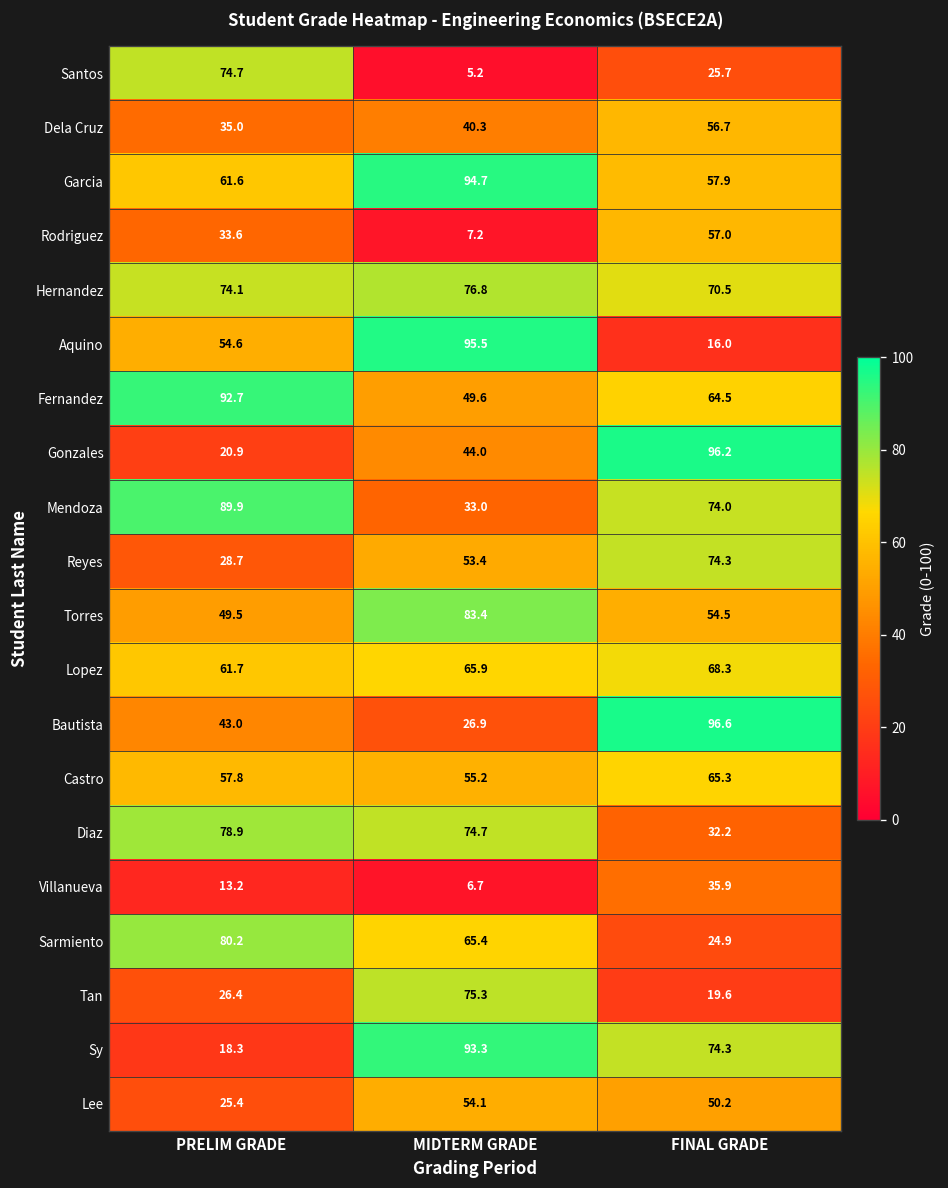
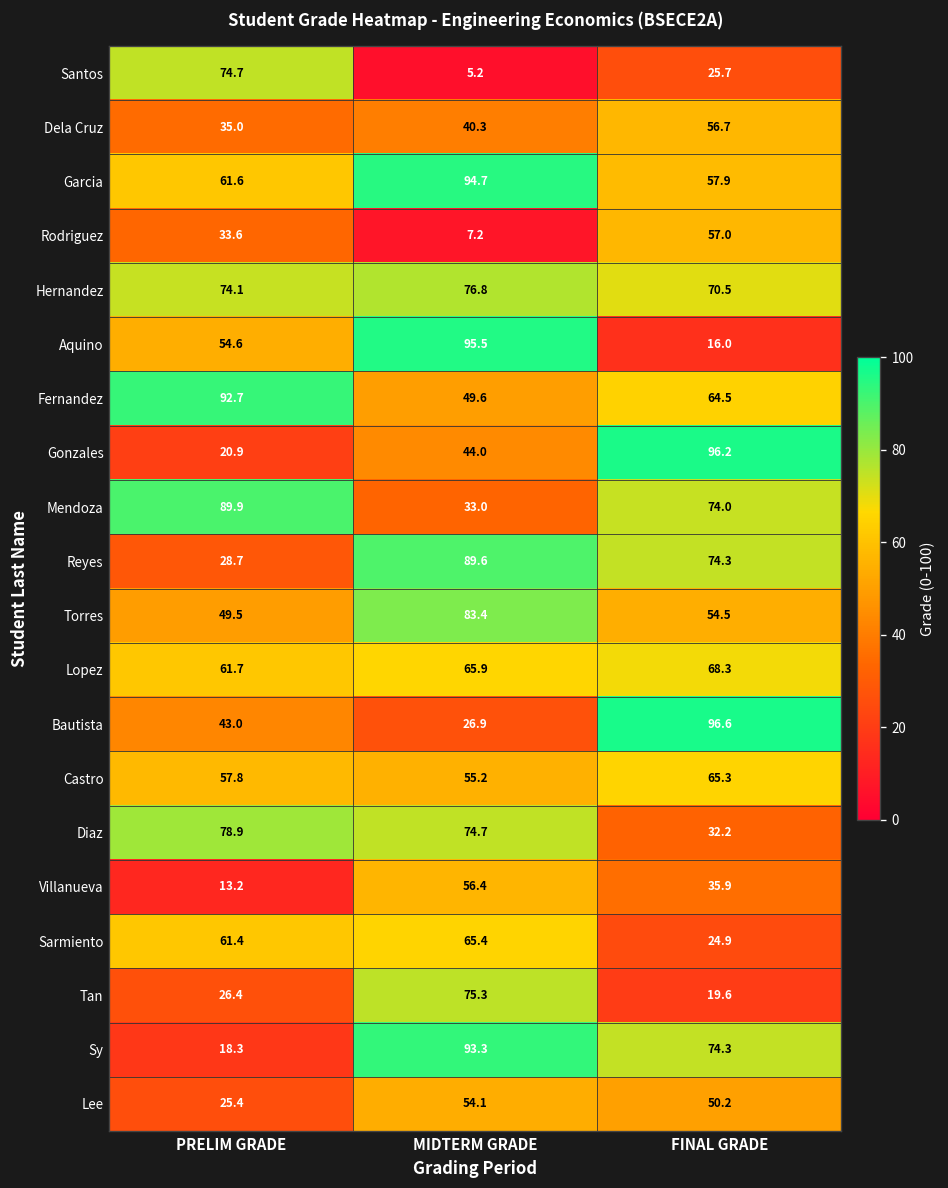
  {
    "Santos": {
      "PRELIM GRADE": 74.7,
      "MIDTERM GRADE": 5.2,
      "FINAL GRADE": 25.7
    },
    "Dela Cruz": {
      "PRELIM GRADE": 35.0,
      "MIDTERM GRADE": 40.3,
      "FINAL GRADE": 56.7
    },
    "Garcia": {
      "PRELIM GRADE": 61.6,
      "MIDTERM GRADE": 94.7,
      "FINAL GRADE": 57.9
    },
    "Rodriguez": {
      "PRELIM GRADE": 33.6,
      "MIDTERM GRADE": 7.2,
      "FINAL GRADE": 57.0
    },
    "Hernandez": {
      "PRELIM GRADE": 74.1,
      "MIDTERM GRADE": 76.8,
      "FINAL GRADE": 70.5
    },
    "Aquino": {
      "PRELIM GRADE": 54.6,
      "MIDTERM GRADE": 95.5,
      "FINAL GRADE": 16.0
    },
    "Fernandez": {
      "PRELIM GRADE": 92.7,
      "MIDTERM GRADE": 49.6,
      "FINAL GRADE": 64.5
    },
    "Gonzales": {
      "PRELIM GRADE": 20.9,
      "MIDTERM GRADE": 44.0,
      "FINAL GRADE": 96.2
    },
    "Mendoza": {
      "PRELIM GRADE": 89.9,
      "MIDTERM GRADE": 33.0,
      "FINAL GRADE": 74.0
    },
    "Reyes": {
      "PRELIM GRADE": 28.7,
-     "MIDTERM GRADE": 53.4,
+     "MIDTERM GRADE": 89.6,
      "FINAL GRADE": 74.3
    },
    "Torres": {
      "PRELIM GRADE": 49.5,
      "MIDTERM GRADE": 83.4,
      "FINAL GRADE": 54.5
    },
    "Lopez": {
      "PRELIM GRADE": 61.7,
      "MIDTERM GRADE": 65.9,
      "FINAL GRADE": 68.3
    },
    "Bautista": {
      "PRELIM GRADE": 43.0,
      "MIDTERM GRADE": 26.9,
      "FINAL GRADE": 96.6
    },
    "Castro": {
      "PRELIM GRADE": 57.8,
      "MIDTERM GRADE": 55.2,
      "FINAL GRADE": 65.3
    },
    "Diaz": {
      "PRELIM GRADE": 78.9,
      "MIDTERM GRADE": 74.7,
      "FINAL GRADE": 32.2
    },
    "Villanueva": {
      "PRELIM GRADE": 13.2,
-     "MIDTERM GRADE": 6.7,
+     "MIDTERM GRADE": 56.4,
      "FINAL GRADE": 35.9
    },
    "Sarmiento": {
-     "PRELIM GRADE": 80.2,
+     "PRELIM GRADE": 61.4,
      "MIDTERM GRADE": 65.4,
      "FINAL GRADE": 24.9
    },
    "Tan": {
      "PRELIM GRADE": 26.4,
      "MIDTERM GRADE": 75.3,
      "FINAL GRADE": 19.6
    },
    "Sy": {
      "PRELIM GRADE": 18.3,
      "MIDTERM GRADE": 93.3,
      "FINAL GRADE": 74.3
    },
    "Lee": {
      "PRELIM GRADE": 25.4,
      "MIDTERM GRADE": 54.1,
      "FINAL GRADE": 50.2
    }
  }
